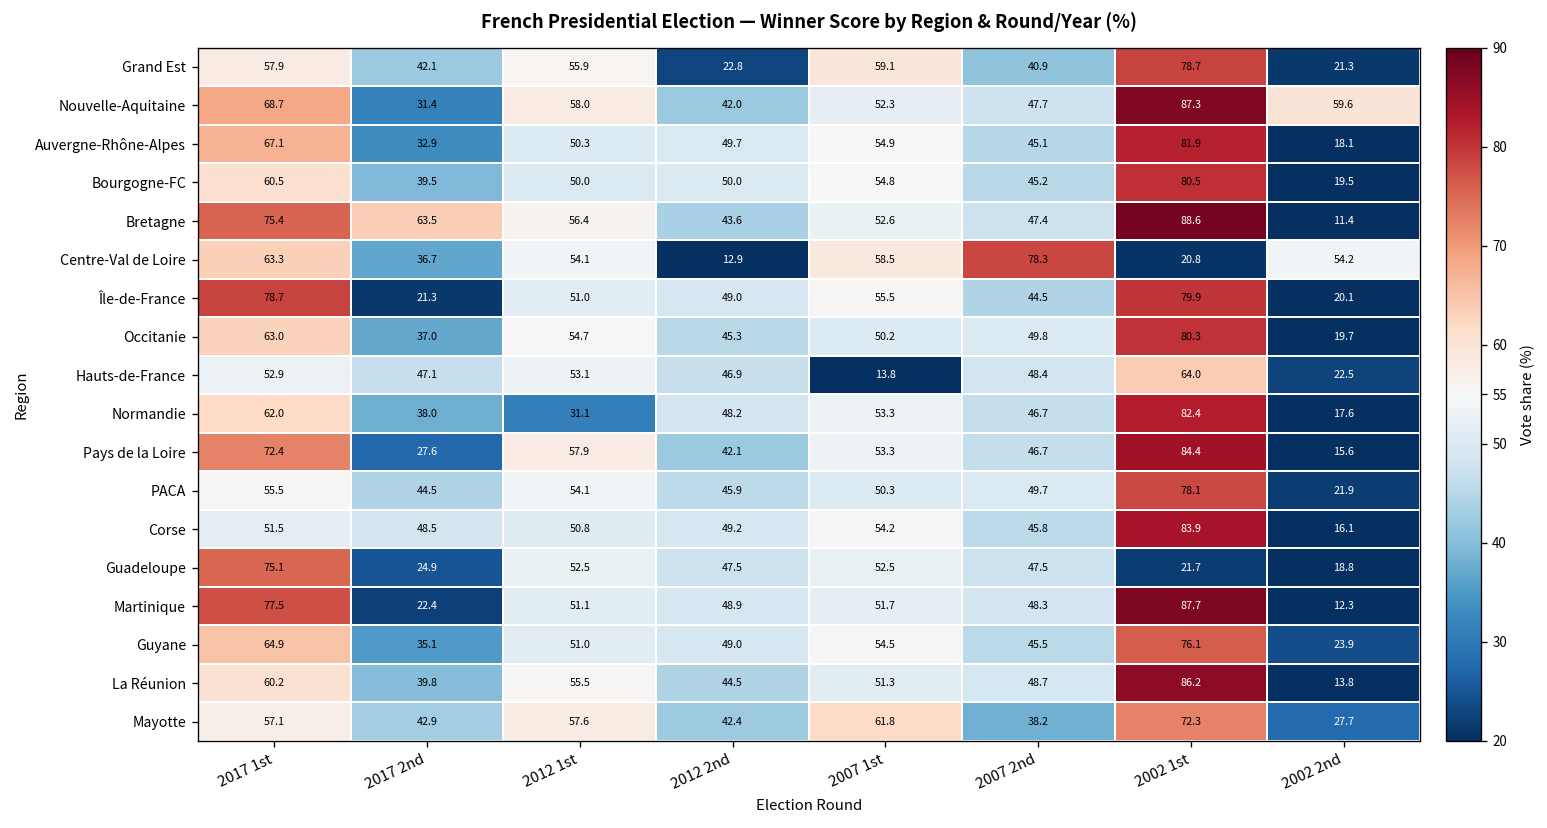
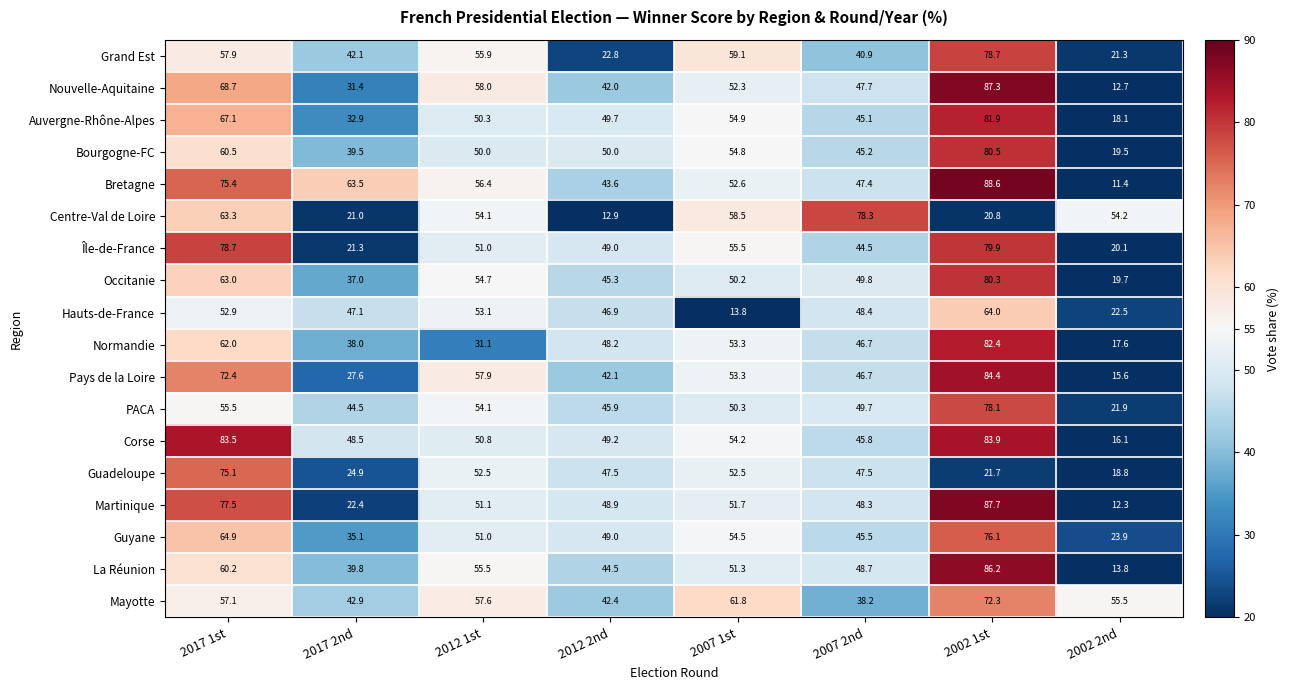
  {
    "Grand Est": {
      "2017 1st": 57.9,
      "2017 2nd": 42.1,
      "2012 1st": 55.9,
      "2012 2nd": 22.8,
      "2007 1st": 59.1,
      "2007 2nd": 40.9,
      "2002 1st": 78.7,
      "2002 2nd": 21.3
    },
    "Nouvelle-Aquitaine": {
      "2017 1st": 68.7,
      "2017 2nd": 31.4,
      "2012 1st": 58.0,
      "2012 2nd": 42.0,
      "2007 1st": 52.3,
      "2007 2nd": 47.7,
      "2002 1st": 87.3,
-     "2002 2nd": 59.6
+     "2002 2nd": 12.7
    },
    "Auvergne-Rhône-Alpes": {
      "2017 1st": 67.1,
      "2017 2nd": 32.9,
      "2012 1st": 50.3,
      "2012 2nd": 49.7,
      "2007 1st": 54.9,
      "2007 2nd": 45.1,
      "2002 1st": 81.9,
      "2002 2nd": 18.1
    },
    "Bourgogne-FC": {
      "2017 1st": 60.5,
      "2017 2nd": 39.5,
      "2012 1st": 50.0,
      "2012 2nd": 50.0,
      "2007 1st": 54.8,
      "2007 2nd": 45.2,
      "2002 1st": 80.5,
      "2002 2nd": 19.5
    },
    "Bretagne": {
      "2017 1st": 75.4,
      "2017 2nd": 63.5,
      "2012 1st": 56.4,
      "2012 2nd": 43.6,
      "2007 1st": 52.6,
      "2007 2nd": 47.4,
      "2002 1st": 88.6,
      "2002 2nd": 11.4
    },
    "Centre-Val de Loire": {
      "2017 1st": 63.3,
-     "2017 2nd": 36.7,
+     "2017 2nd": 21.0,
      "2012 1st": 54.1,
      "2012 2nd": 12.9,
      "2007 1st": 58.5,
      "2007 2nd": 78.3,
      "2002 1st": 20.8,
      "2002 2nd": 54.2
    },
    "Île-de-France": {
      "2017 1st": 78.7,
      "2017 2nd": 21.3,
      "2012 1st": 51.0,
      "2012 2nd": 49.0,
      "2007 1st": 55.5,
      "2007 2nd": 44.5,
      "2002 1st": 79.9,
      "2002 2nd": 20.1
    },
    "Occitanie": {
      "2017 1st": 63.0,
      "2017 2nd": 37.0,
      "2012 1st": 54.7,
      "2012 2nd": 45.3,
      "2007 1st": 50.2,
      "2007 2nd": 49.8,
      "2002 1st": 80.3,
      "2002 2nd": 19.7
    },
    "Hauts-de-France": {
      "2017 1st": 52.9,
      "2017 2nd": 47.1,
      "2012 1st": 53.1,
      "2012 2nd": 46.9,
      "2007 1st": 13.8,
      "2007 2nd": 48.4,
      "2002 1st": 64.0,
      "2002 2nd": 22.5
    },
    "Normandie": {
      "2017 1st": 62.0,
      "2017 2nd": 38.0,
      "2012 1st": 31.1,
      "2012 2nd": 48.2,
      "2007 1st": 53.3,
      "2007 2nd": 46.7,
      "2002 1st": 82.4,
      "2002 2nd": 17.6
    },
    "Pays de la Loire": {
      "2017 1st": 72.4,
      "2017 2nd": 27.6,
      "2012 1st": 57.9,
      "2012 2nd": 42.1,
      "2007 1st": 53.3,
      "2007 2nd": 46.7,
      "2002 1st": 84.4,
      "2002 2nd": 15.6
    },
    "PACA": {
      "2017 1st": 55.5,
      "2017 2nd": 44.5,
      "2012 1st": 54.1,
      "2012 2nd": 45.9,
      "2007 1st": 50.3,
      "2007 2nd": 49.7,
      "2002 1st": 78.1,
      "2002 2nd": 21.9
    },
    "Corse": {
-     "2017 1st": 51.5,
+     "2017 1st": 83.5,
      "2017 2nd": 48.5,
      "2012 1st": 50.8,
      "2012 2nd": 49.2,
      "2007 1st": 54.2,
      "2007 2nd": 45.8,
      "2002 1st": 83.9,
      "2002 2nd": 16.1
    },
    "Guadeloupe": {
      "2017 1st": 75.1,
      "2017 2nd": 24.9,
      "2012 1st": 52.5,
      "2012 2nd": 47.5,
      "2007 1st": 52.5,
      "2007 2nd": 47.5,
      "2002 1st": 21.7,
      "2002 2nd": 18.8
    },
    "Martinique": {
      "2017 1st": 77.5,
      "2017 2nd": 22.4,
      "2012 1st": 51.1,
      "2012 2nd": 48.9,
      "2007 1st": 51.7,
      "2007 2nd": 48.3,
      "2002 1st": 87.7,
      "2002 2nd": 12.3
    },
    "Guyane": {
      "2017 1st": 64.9,
      "2017 2nd": 35.1,
      "2012 1st": 51.0,
      "2012 2nd": 49.0,
      "2007 1st": 54.5,
      "2007 2nd": 45.5,
      "2002 1st": 76.1,
      "2002 2nd": 23.9
    },
    "La Réunion": {
      "2017 1st": 60.2,
      "2017 2nd": 39.8,
      "2012 1st": 55.5,
      "2012 2nd": 44.5,
      "2007 1st": 51.3,
      "2007 2nd": 48.7,
      "2002 1st": 86.2,
      "2002 2nd": 13.8
    },
    "Mayotte": {
      "2017 1st": 57.1,
      "2017 2nd": 42.9,
      "2012 1st": 57.6,
      "2012 2nd": 42.4,
      "2007 1st": 61.8,
      "2007 2nd": 38.2,
      "2002 1st": 72.3,
-     "2002 2nd": 27.7
+     "2002 2nd": 55.5
    }
  }
